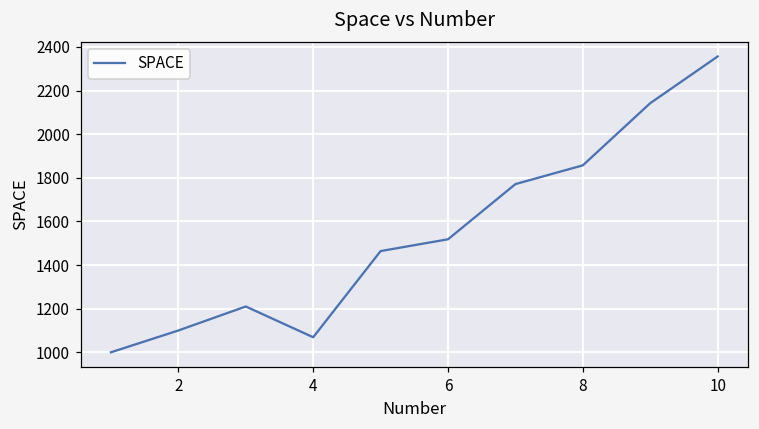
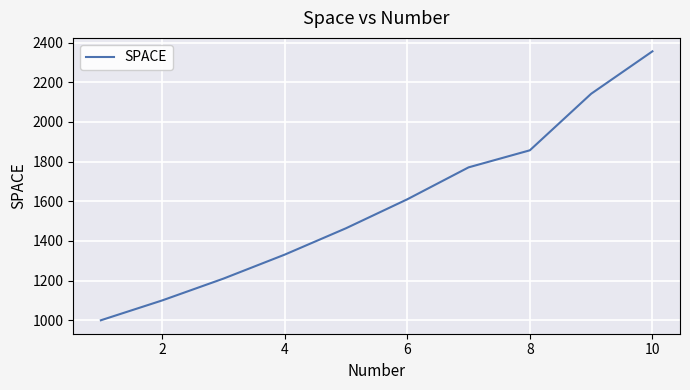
  {
    "2": 1100,
-   "4": 1070,
-   "6": 1520,
+   "4": 1330,
+   "6": 1610,
    "8": 1860,
    "10": 2360
  }
